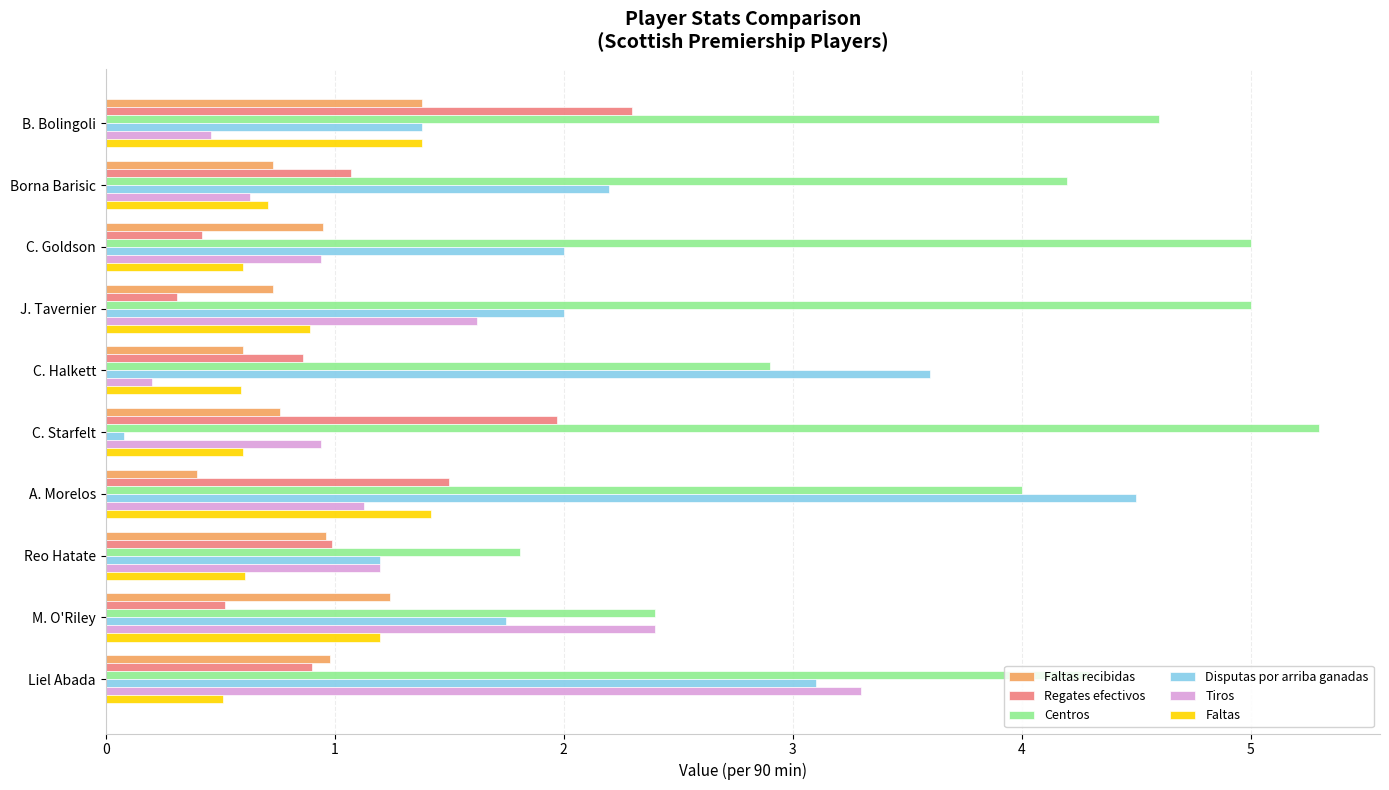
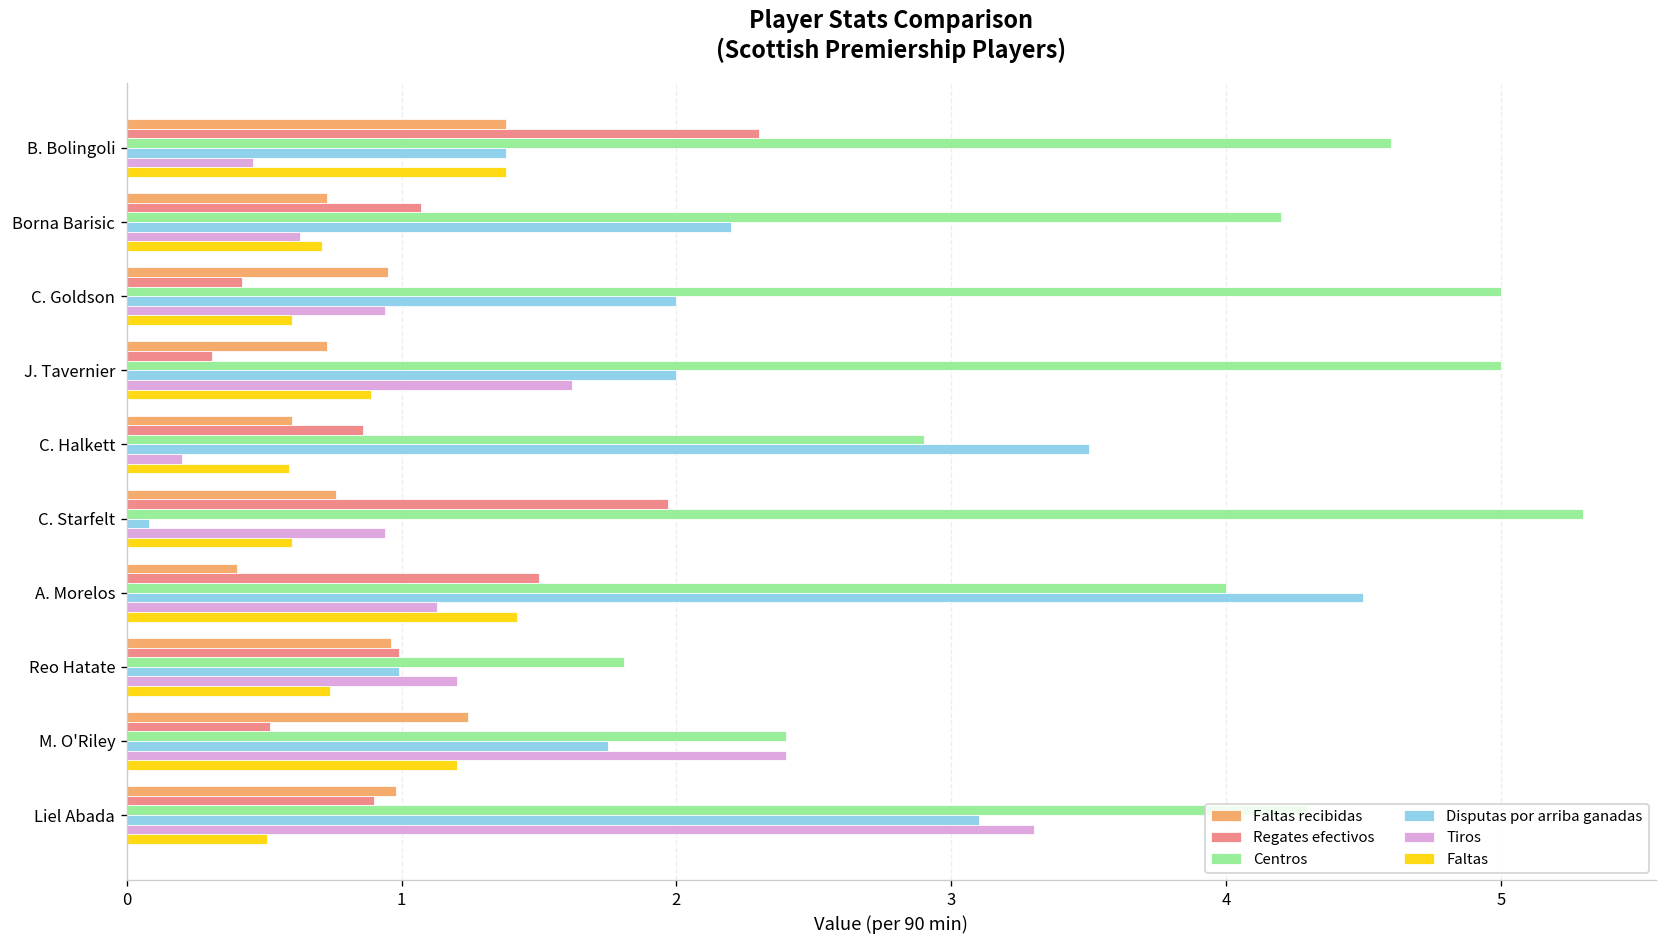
  {
    "Centros": {
      "B. Bolingoli": 4.60,
      "Borna Barisic": 4.20,
      "C. Goldson": 5.00,
      "J. Tavernier": 5.00,
      "C. Halkett": 2.90,
      "C. Starfelt": 5.30,
      "A. Morelos": 4.00,
      "Reo Hatate": 1.81,
      "M. O'Riley": 2.40
    },
    "Disputas por arriba ganadas": {
      "B. Bolingoli": 1.38,
      "Borna Barisic": 2.20,
      "C. Goldson": 2.00,
      "J. Tavernier": 2.00,
-     "C. Halkett": 3.6,
+     "C. Halkett": 3.5,
      "C. Starfelt": 0.08,
      "A. Morelos": 4.50,
-     "Reo Hatate": 1.20,
+     "Reo Hatate": 0.99,
      "M. O'Riley": 1.75,
      "Liel Abada": 3.10
    },
    "Tiros": {
      "B. Bolingoli": 0.46,
      "Borna Barisic": 0.63,
      "C. Goldson": 0.94,
      "J. Tavernier": 1.62,
      "C. Halkett": 0.20,
      "C. Starfelt": 0.94,
      "A. Morelos": 1.13,
      "Reo Hatate": 1.20,
      "M. O'Riley": 2.40,
      "Liel Abada": 3.30
    },
    "Faltas": {
      "B. Bolingoli": 1.38,
      "Borna Barisic": 0.71,
      "C. Goldson": 0.60,
      "J. Tavernier": 0.89,
      "C. Halkett": 0.59,
      "C. Starfelt": 0.60,
      "A. Morelos": 1.42,
-     "Reo Hatate": 0.61,
+     "Reo Hatate": 0.74,
      "M. O'Riley": 1.20,
      "Liel Abada": 0.51
    }
  }
